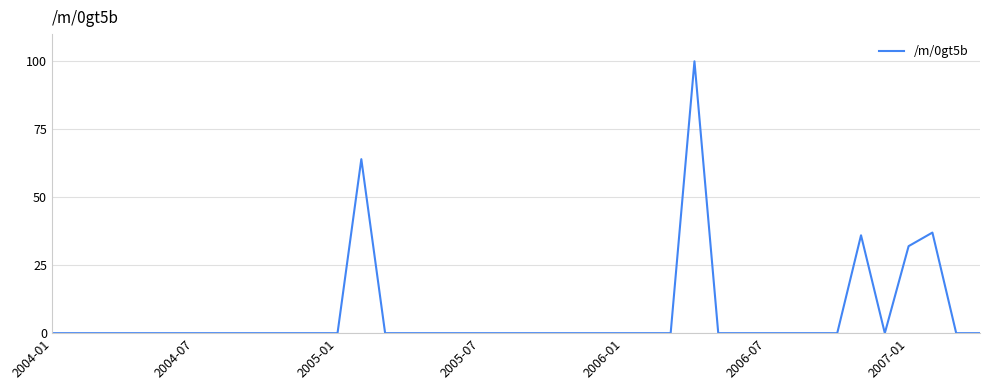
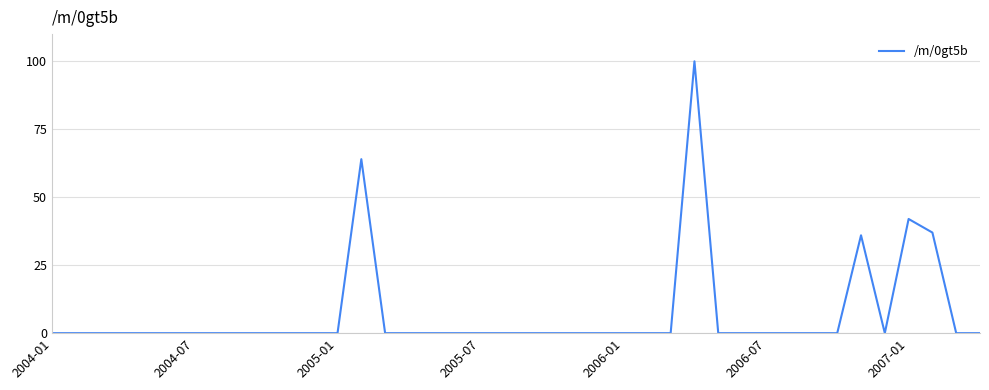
  {
    "2004-01": 0,
    "2004-07": 0,
    "2005-01": 0,
    "2005-07": 0,
    "2006-01": 0,
    "2006-07": 0,
-   "2007-01": 32
+   "2007-01": 42
  }
